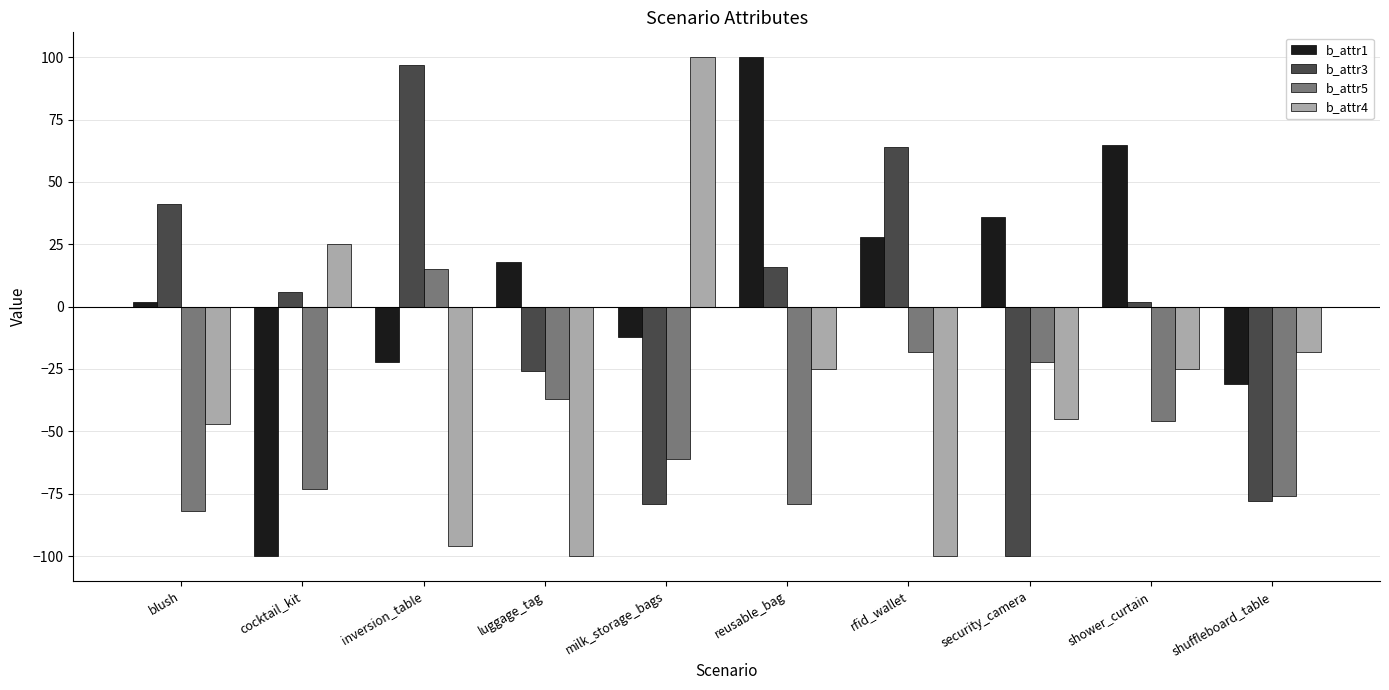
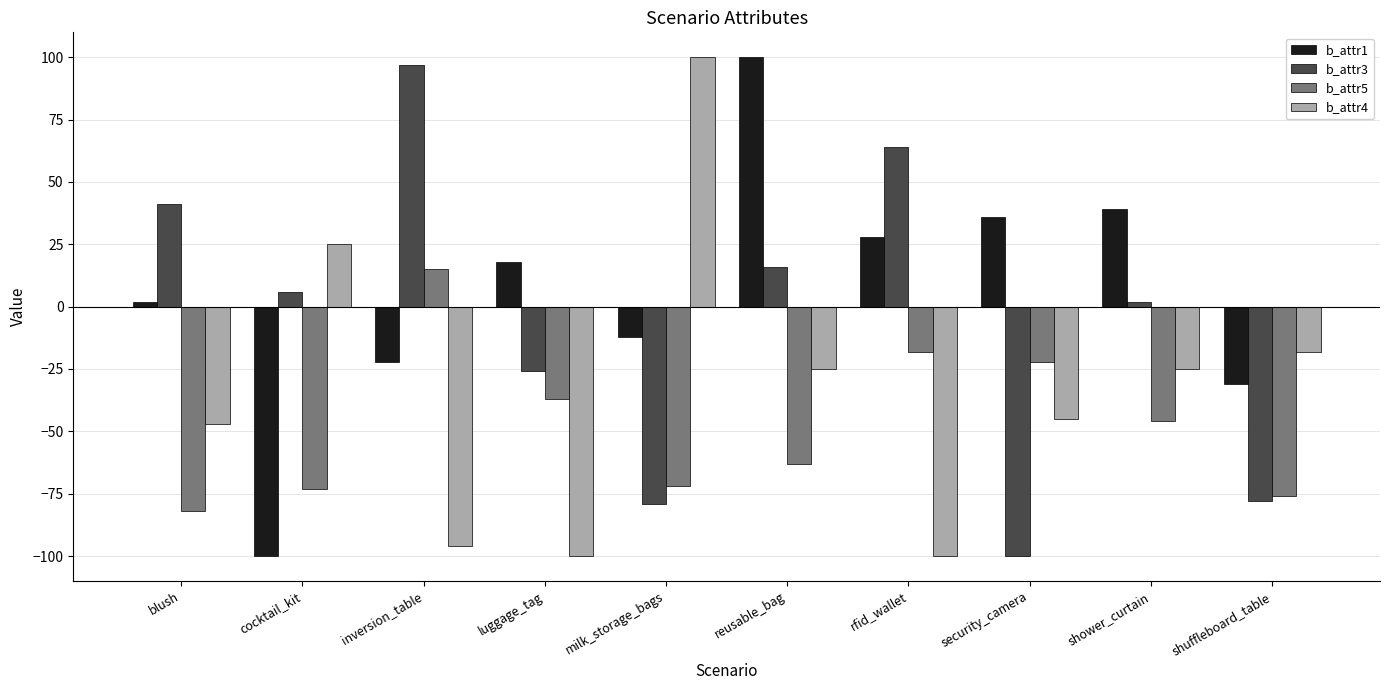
  {
    "b_attr1": {
      "blush": 2,
      "cocktail_kit": -100,
      "inversion_table": -22,
      "luggage_tag": 18,
      "milk_storage_bags": -12,
      "reusable_bag": 100,
      "rfid_wallet": 28,
      "security_camera": 36,
-     "shower_curtain": 65,
+     "shower_curtain": 39,
      "shuffleboard_table": -31
    },
    "b_attr3": {
      "blush": 41,
      "cocktail_kit": 6,
      "inversion_table": 97,
      "luggage_tag": -26,
      "milk_storage_bags": -79,
      "reusable_bag": 16,
      "rfid_wallet": 64,
      "security_camera": -100,
      "shower_curtain": 2,
      "shuffleboard_table": -78
    },
    "b_attr5": {
      "blush": -82,
      "cocktail_kit": -73,
      "inversion_table": 15,
      "luggage_tag": -37,
-     "milk_storage_bags": -61,
-     "reusable_bag": -79,
+     "milk_storage_bags": -72,
+     "reusable_bag": -63,
      "rfid_wallet": -18,
      "security_camera": -22,
      "shower_curtain": -46,
      "shuffleboard_table": -76
    },
    "b_attr4": {
      "blush": -47,
      "cocktail_kit": 25,
      "inversion_table": -96,
      "luggage_tag": -100,
      "milk_storage_bags": 100,
      "reusable_bag": -25,
      "rfid_wallet": -100,
      "security_camera": -45,
      "shower_curtain": -25,
      "shuffleboard_table": -18
    }
  }
